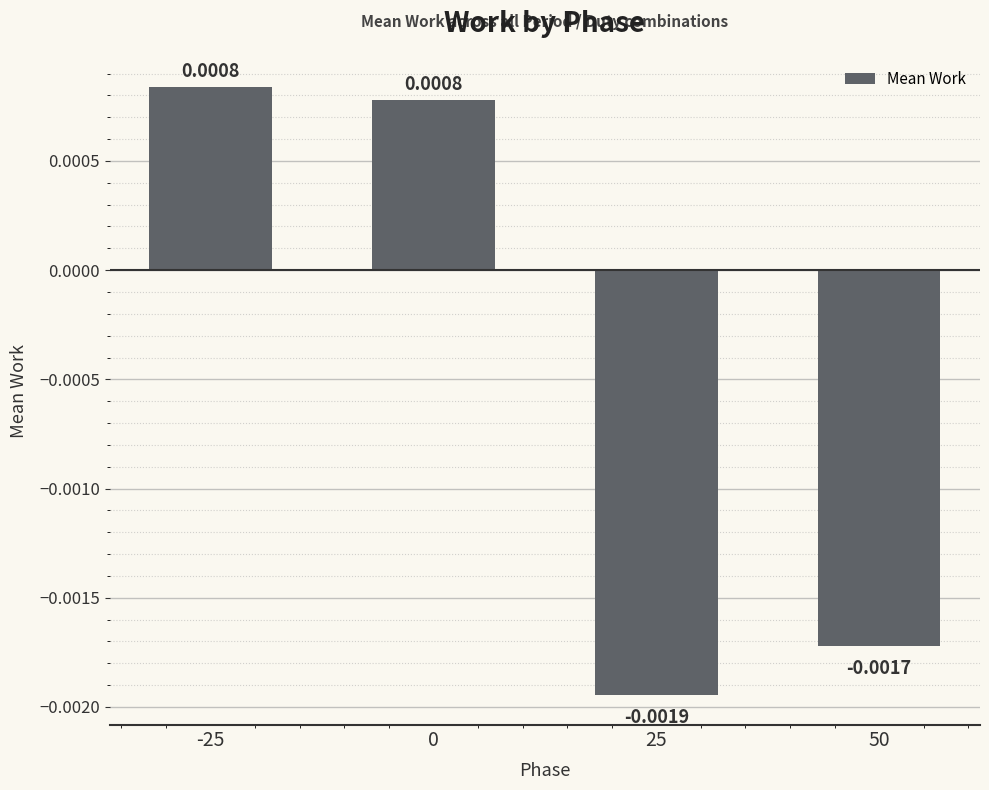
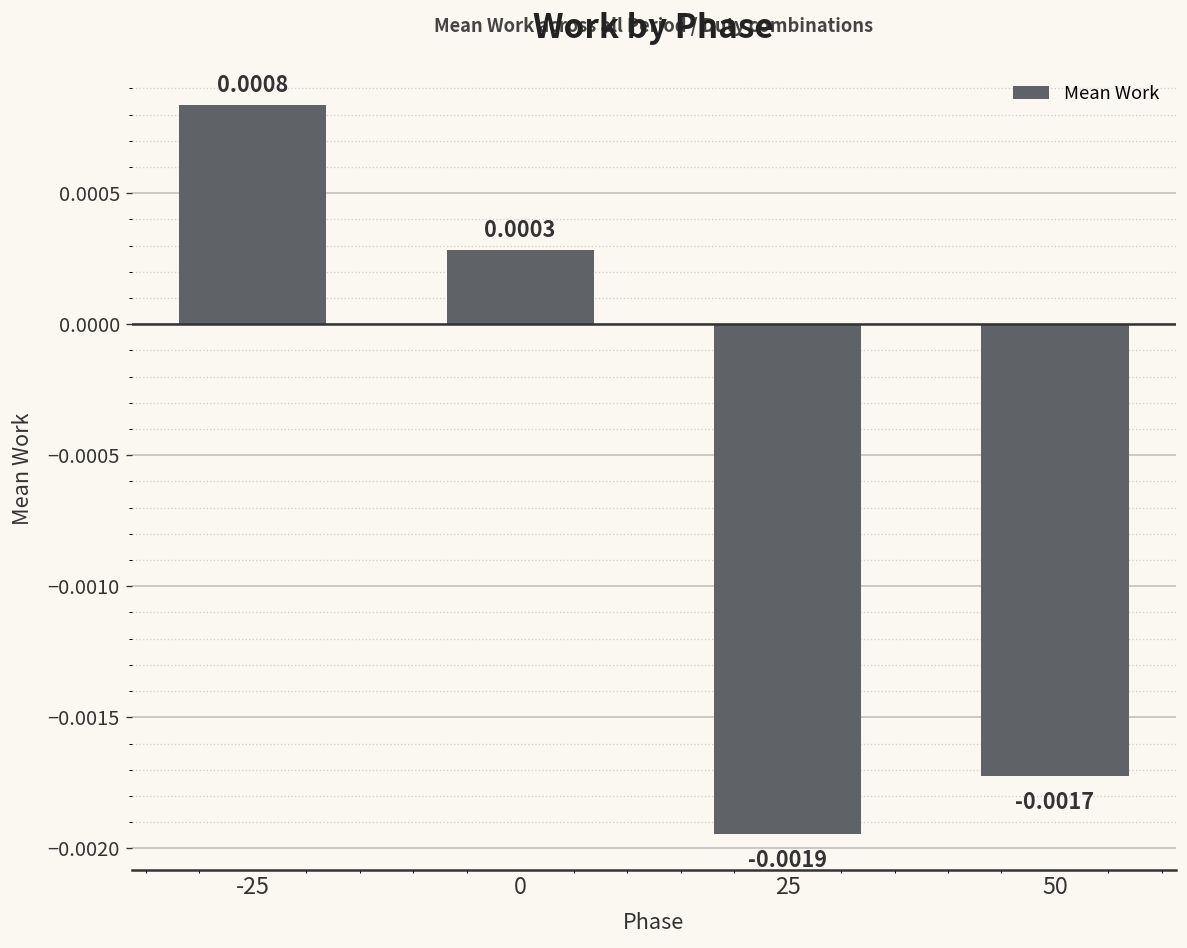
  {
    "-25": 0.0008,
-   "0": 0.0008,
+   "0": 0.0003,
    "25": -0.0019,
    "50": -0.0017
  }
